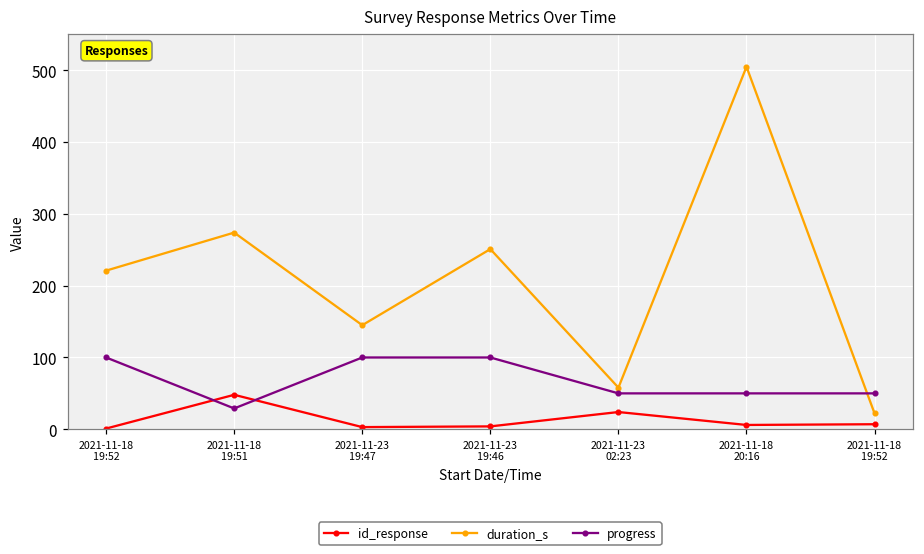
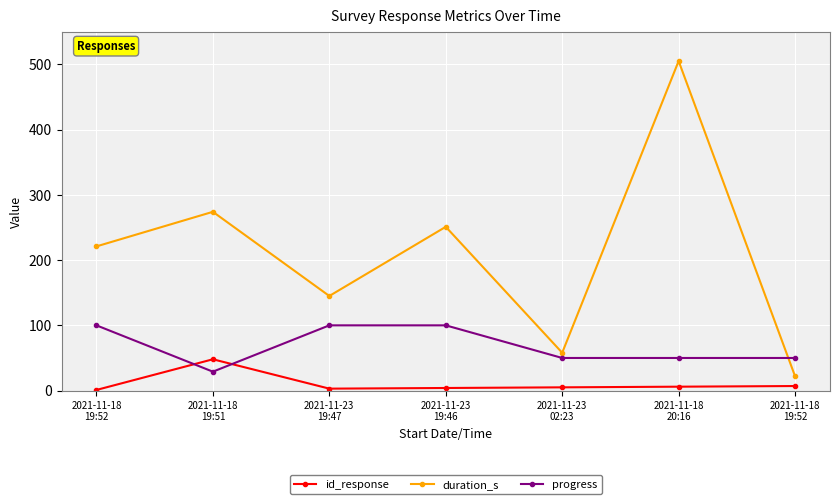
  {
    "id_response": {
      "2021-11-18 19:51": 50,
      "2021-11-23 19:47": 0,
      "2021-11-23 19:46": 0,
-     "2021-11-23 02:23": 20,
+     "2021-11-23 02:23": 10,
      "2021-11-18 20:16": 10
    },
    "duration_s": {
      "2021-11-18 19:51": 270,
      "2021-11-23 19:47": 150,
      "2021-11-23 19:46": 250,
      "2021-11-23 02:23": 60,
      "2021-11-18 20:16": 510
    },
    "progress": {
      "2021-11-18 19:51": 30,
      "2021-11-23 19:47": 100,
      "2021-11-23 19:46": 100,
      "2021-11-23 02:23": 50,
      "2021-11-18 20:16": 50
    }
  }
